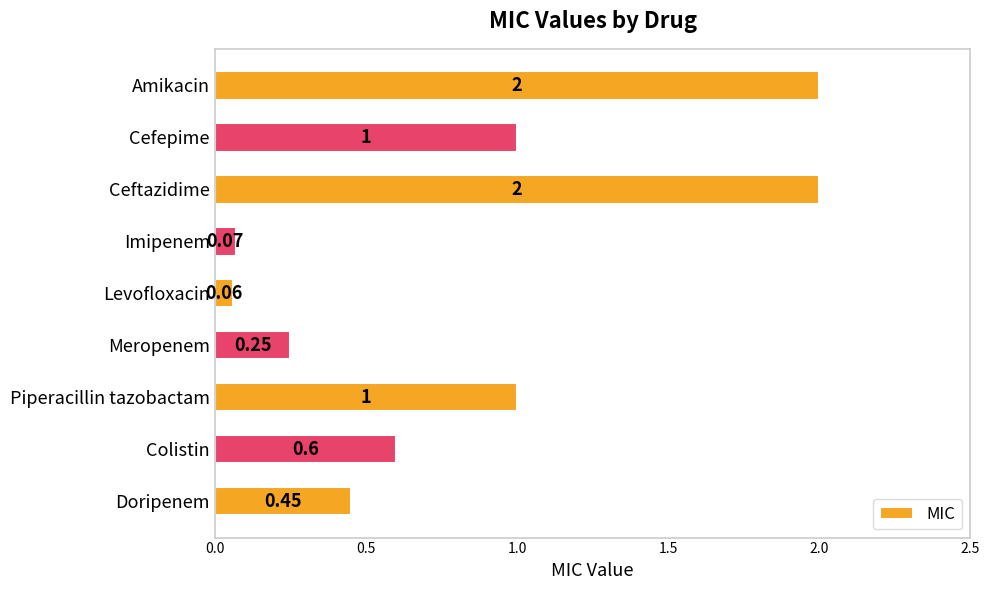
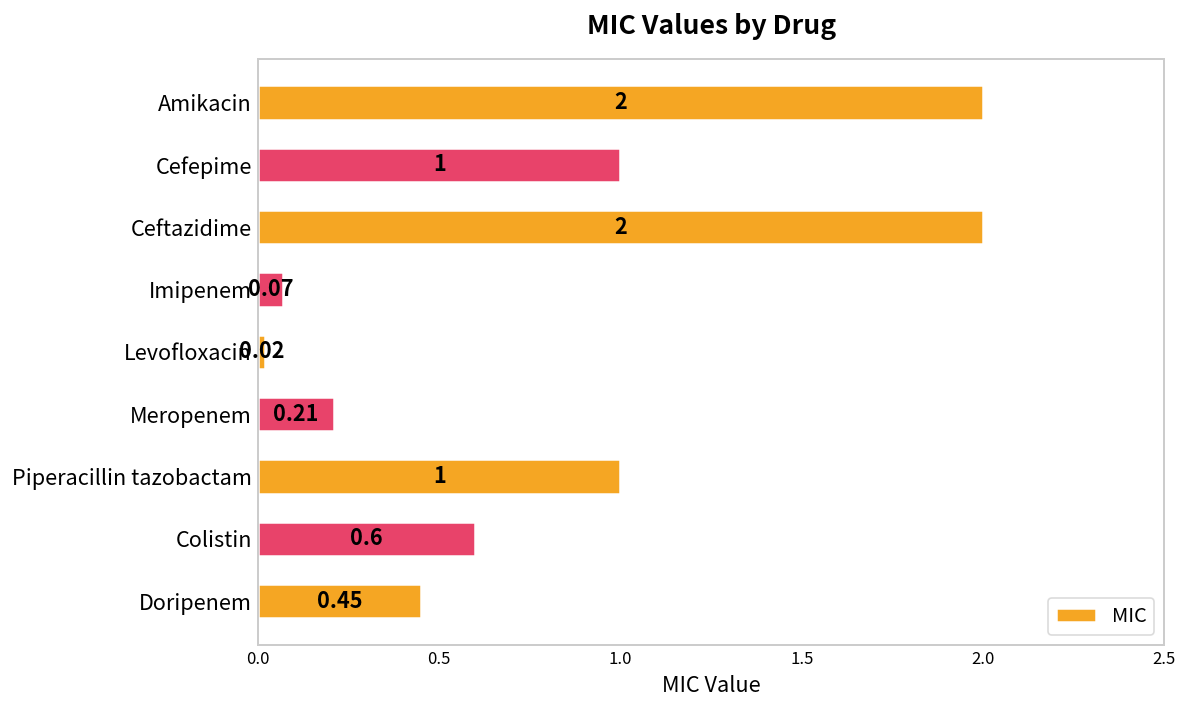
  {
    "Amikacin": 2,
    "Cefepime": 1,
    "Ceftazidime": 2,
    "Imipenem": 0.07,
-   "Levofloxacin": 0.06,
-   "Meropenem": 0.25,
+   "Levofloxacin": 0.02,
+   "Meropenem": 0.21,
    "Piperacillin tazobactam": 1,
    "Colistin": 0.6,
    "Doripenem": 0.45
  }
